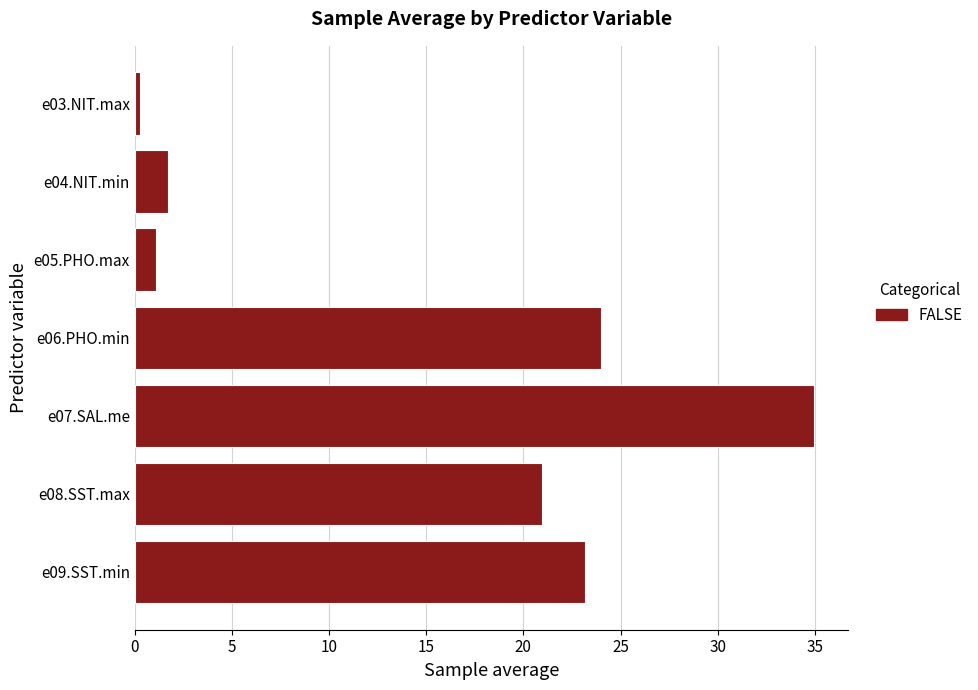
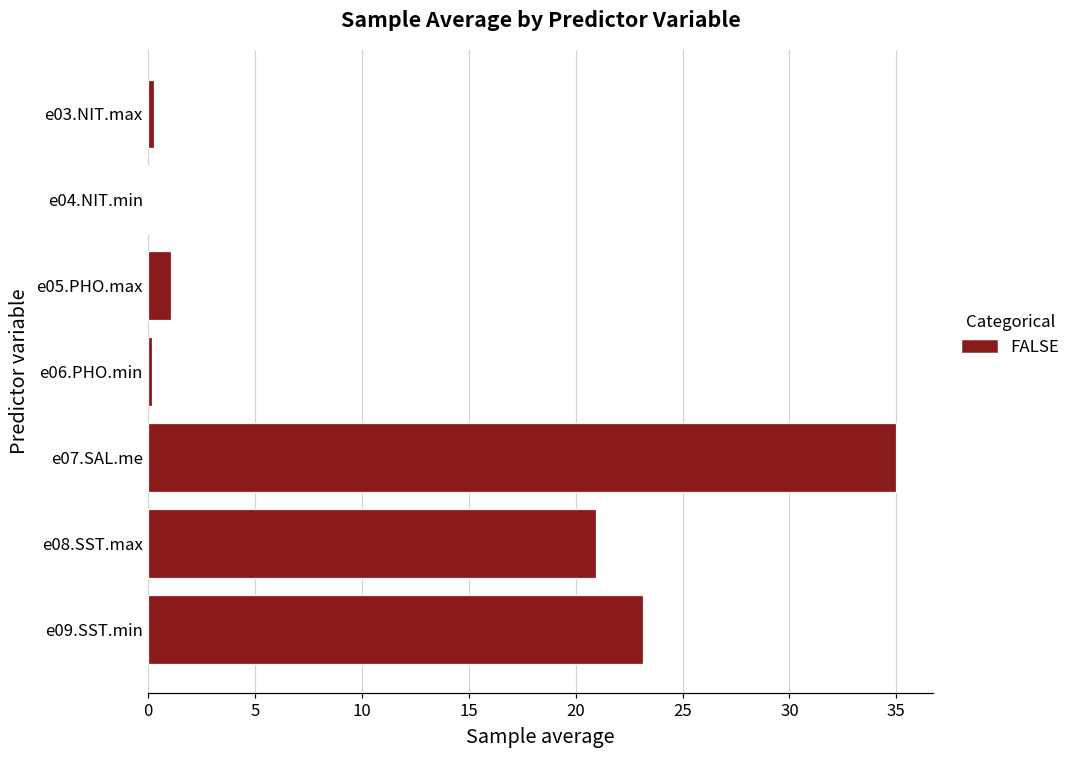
  {
    "e03.NIT.max": 0.3,
-   "e04.NIT.min": 1.7,
+   "e04.NIT.min": 0.0,
    "e05.PHO.max": 1.1,
-   "e06.PHO.min": 24.0,
+   "e06.PHO.min": 0.2,
    "e07.SAL.me": 35.0,
    "e08.SST.max": 21.0,
    "e09.SST.min": 23.2
  }
